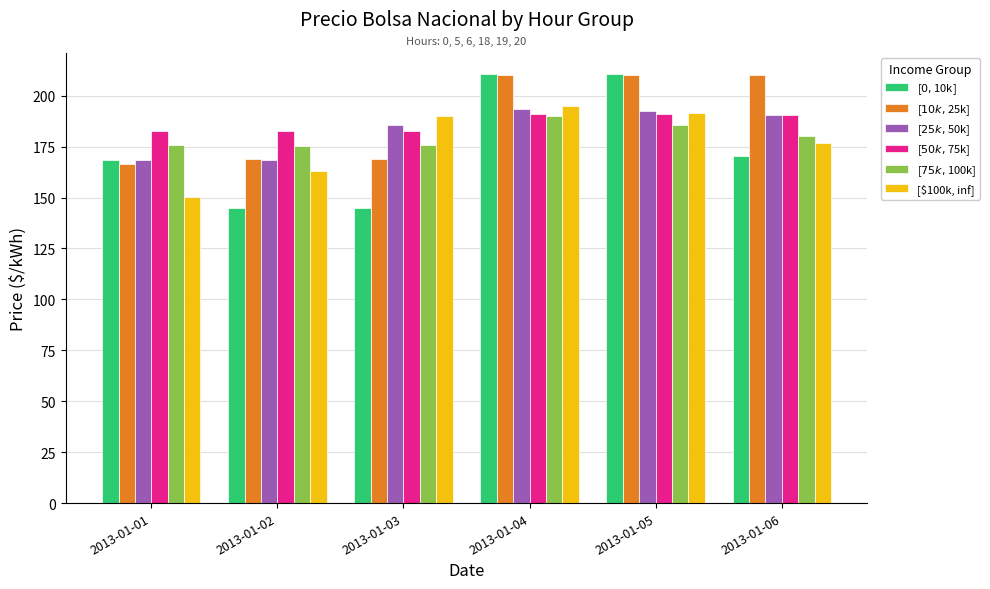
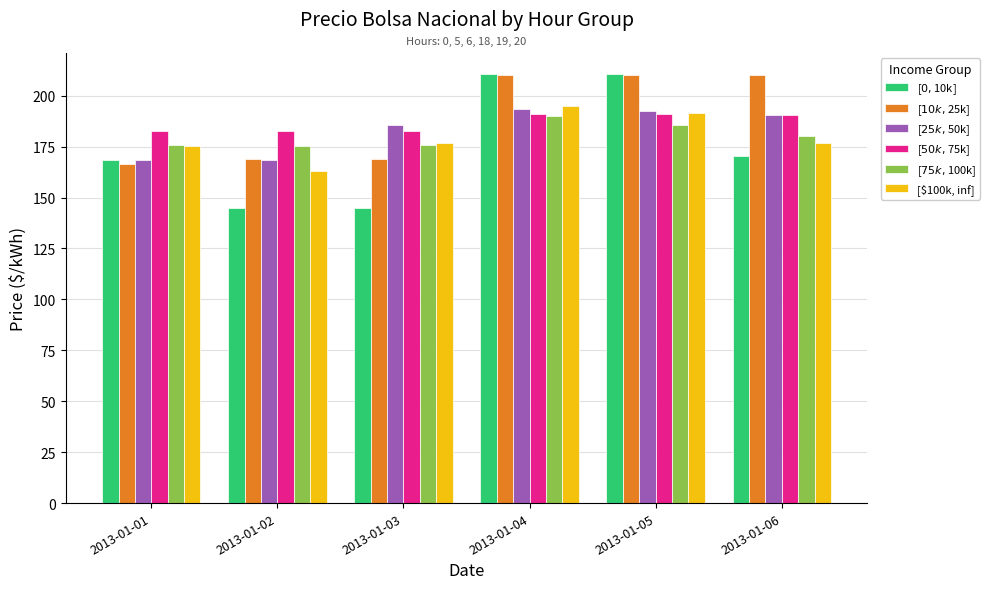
  {
    "[$100k, inf]": {
-     "2013-01-01": 150,
+     "2013-01-01": 175,
      "2013-01-02": 163,
-     "2013-01-03": 190,
+     "2013-01-03": 177,
      "2013-01-04": 195,
      "2013-01-05": 191,
      "2013-01-06": 177
    }
  }
